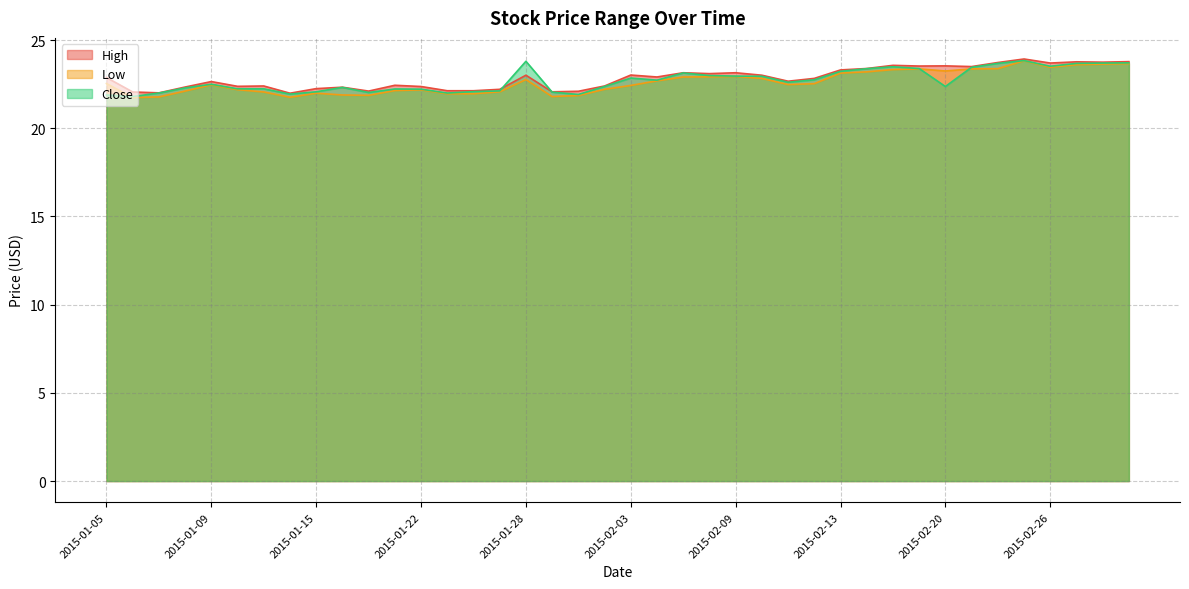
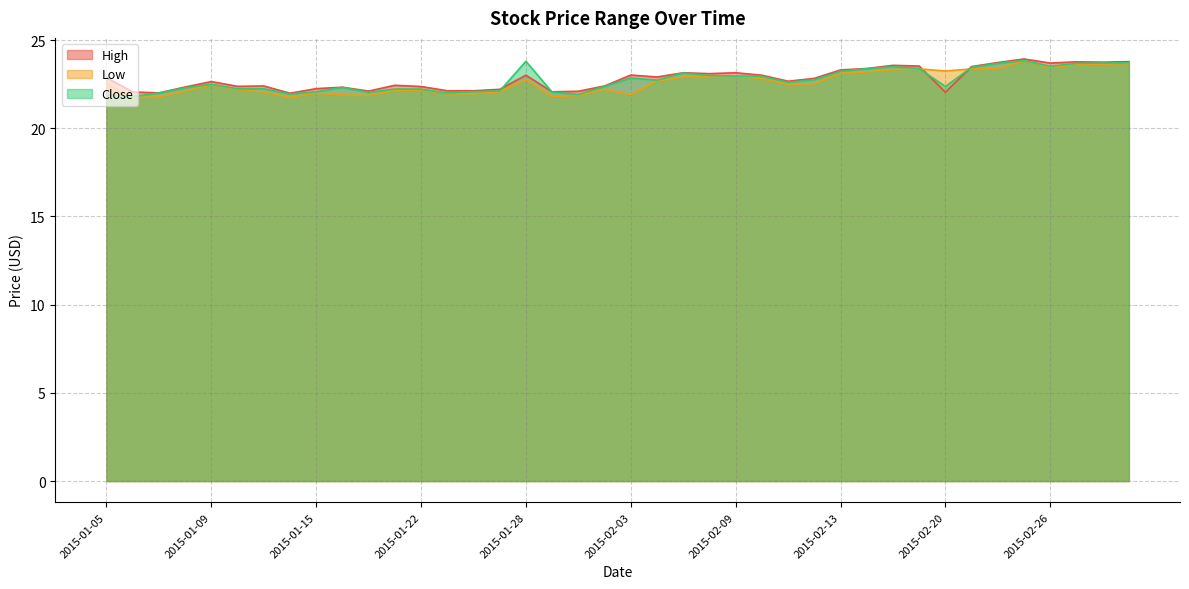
  {
    "High": {
      "2015-01-09": 22.7,
      "2015-01-15": 22.3,
      "2015-01-22": 22.4,
      "2015-01-28": 23.0,
      "2015-02-03": 23.0,
      "2015-02-09": 23.2,
-     "2015-02-20": 23.5,
+     "2015-02-20": 22.0,
      "2015-02-26": 23.7
    },
    "Low": {
      "2015-01-28": 22.8,
-     "2015-02-03": 22.4,
+     "2015-02-03": 21.9,
      "2015-02-20": 23.3
    },
    "Close": {
      "2015-01-28": 23.8,
      "2015-02-03": 22.9,
      "2015-02-20": 22.4
    }
  }
